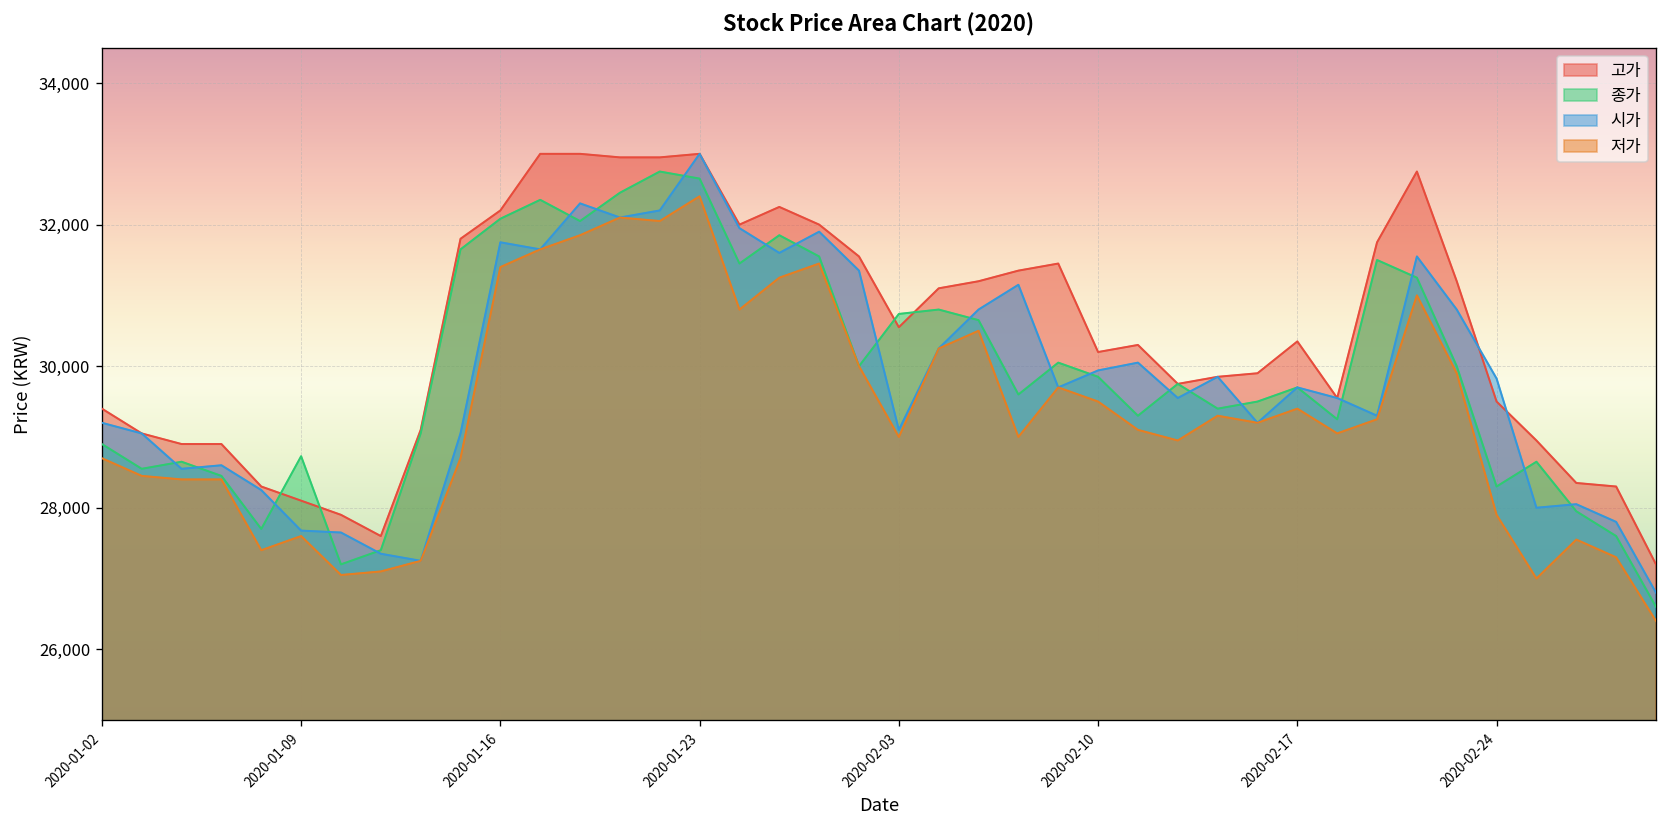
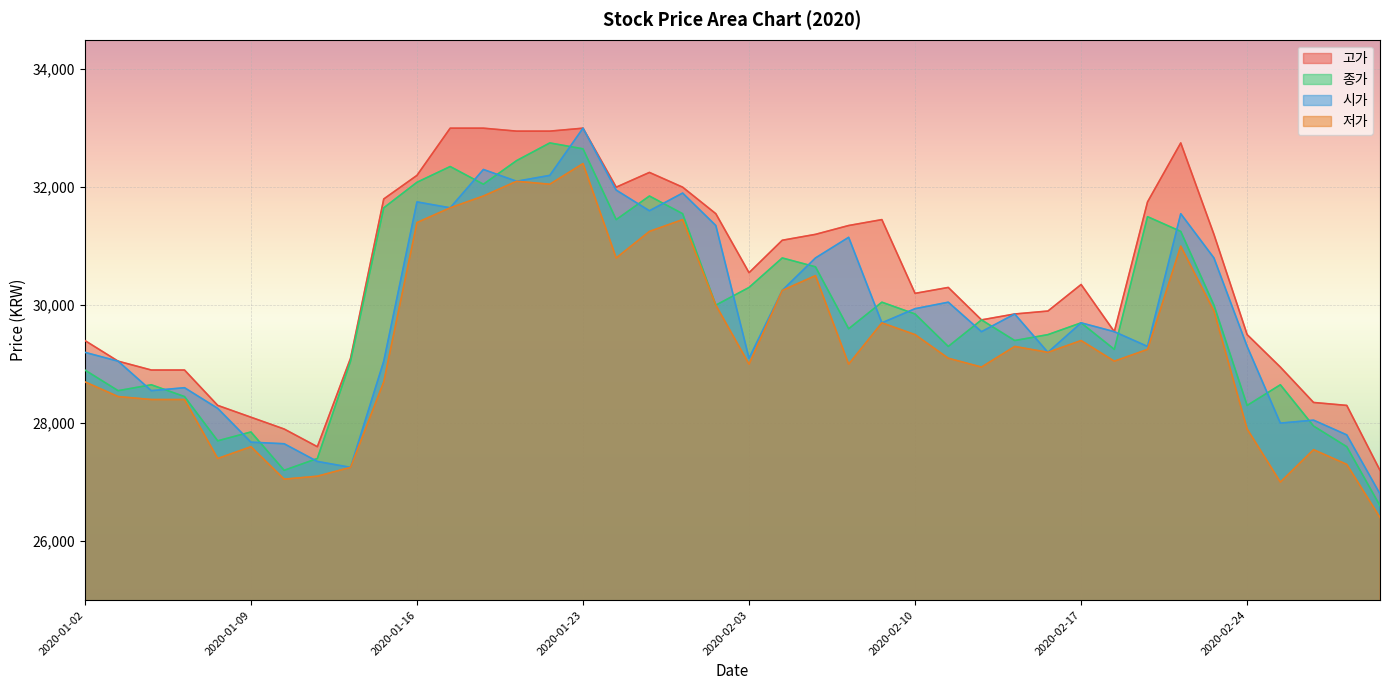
  {
    "종가": {
      "2020-01-02": "28,900",
-     "2020-01-09": "28,700",
+     "2020-01-09": "27,900",
      "2020-01-16": "32,100",
      "2020-01-23": "32,700",
-     "2020-02-03": "30,700",
+     "2020-02-03": "30,300",
      "2020-02-10": "29,900",
      "2020-02-24": "28,300"
    },
    "시가": {
      "2020-01-02": "29,200",
      "2020-01-09": "27,700",
      "2020-01-16": "31,800",
      "2020-02-03": "29,100",
      "2020-02-10": "29,900",
-     "2020-02-24": "29,800"
+     "2020-02-24": "29,300"
    }
  }
